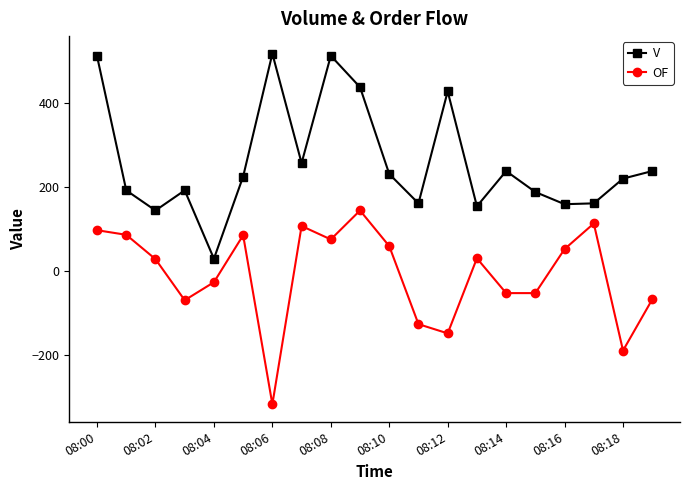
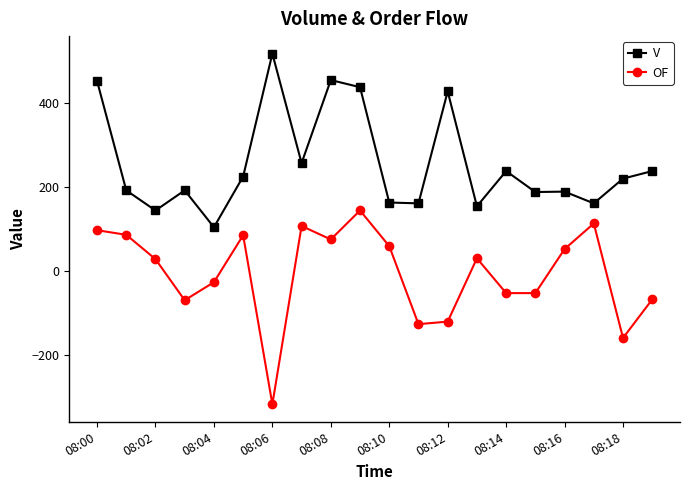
  {
    "V": {
-     "08:00": 510,
+     "08:00": 450,
      "08:02": 140,
-     "08:04": 30,
+     "08:04": 100,
      "08:06": 520,
-     "08:08": 510,
-     "08:10": 230,
+     "08:08": 460,
+     "08:10": 160,
      "08:12": 430,
      "08:14": 240,
-     "08:16": 160,
+     "08:16": 190,
      "08:18": 220
    },
    "OF": {
      "08:00": 100,
      "08:02": 30,
      "08:04": -30,
      "08:06": -320,
      "08:08": 80,
      "08:10": 60,
-     "08:12": -150,
+     "08:12": -120,
      "08:14": -50,
      "08:16": 50,
-     "08:18": -190
+     "08:18": -160
    }
  }
